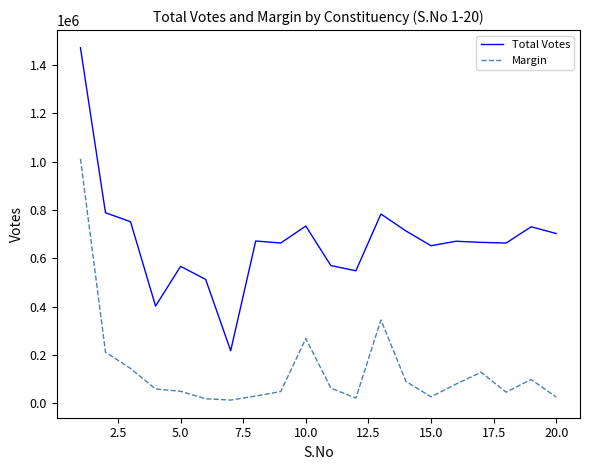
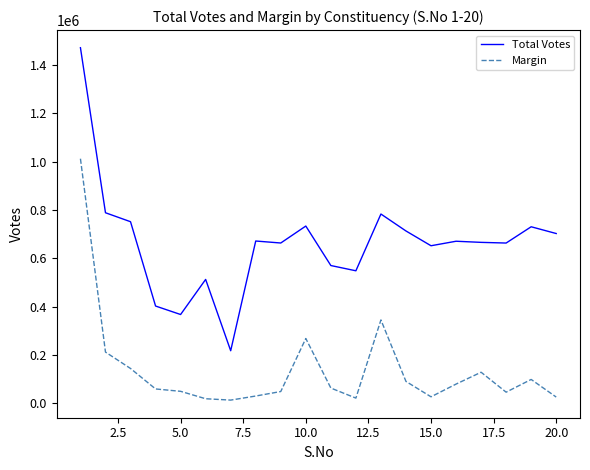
  {
    "Total Votes": {
-     "5.0": 570000,
+     "5.0": 370000,
      "10.0": 730000,
      "15.0": 650000,
      "20.0": 700000
    },
    "Margin": {
      "5.0": 50000,
      "10.0": 270000,
      "15.0": 30000,
      "20.0": 30000
    }
  }
